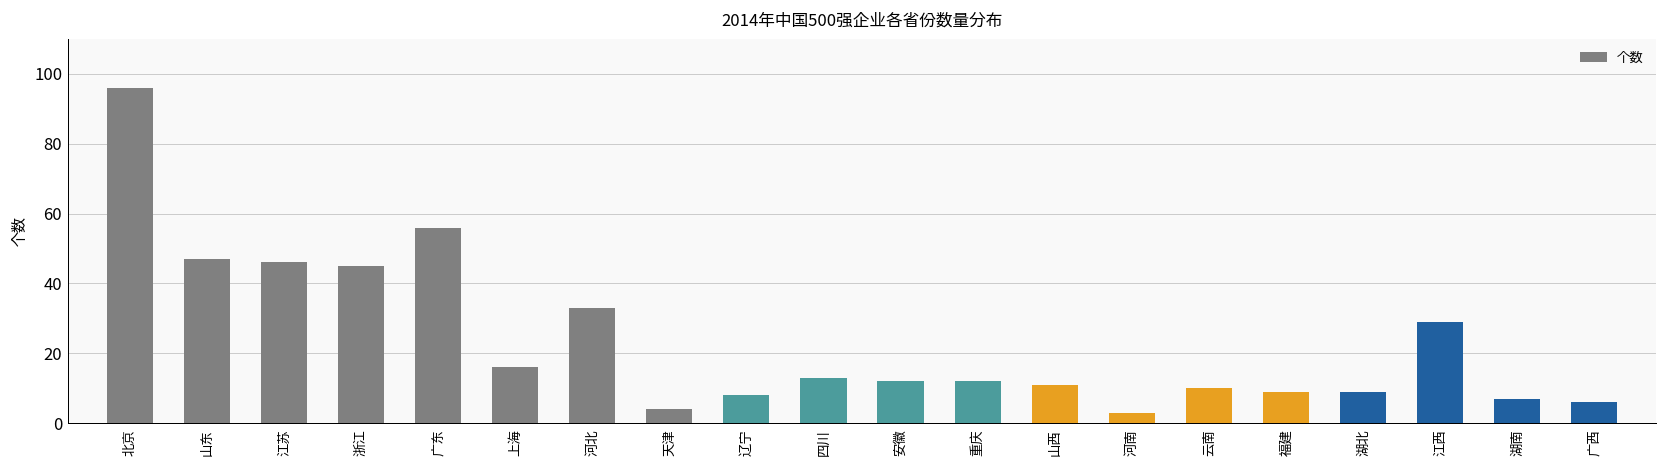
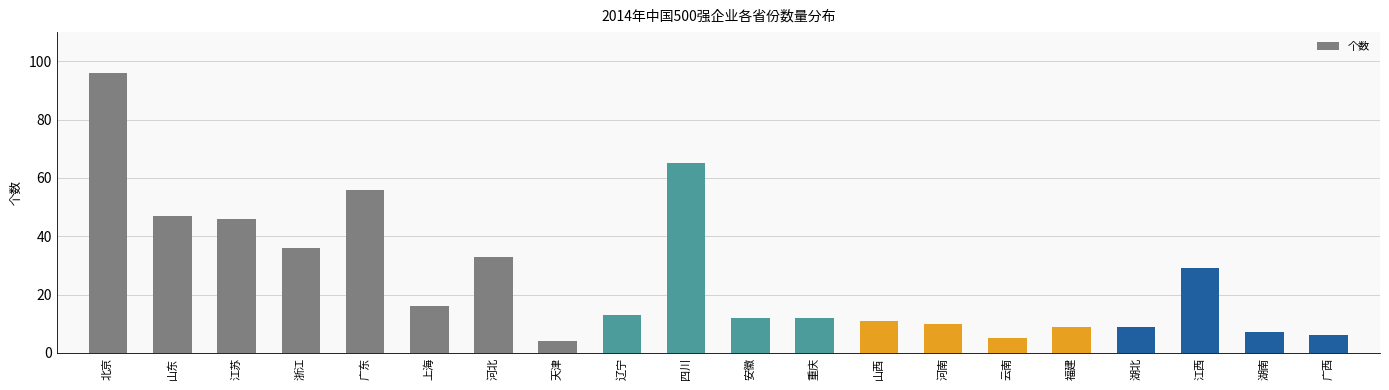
  {
    "北京": 96,
    "山东": 47,
    "江苏": 46,
-   "浙江": 45,
+   "浙江": 36,
    "广东": 56,
    "上海": 16,
    "河北": 33,
    "天津": 4,
-   "辽宁": 8,
-   "四川": 13,
+   "辽宁": 13,
+   "四川": 65,
    "安徽": 12,
    "重庆": 12,
    "山西": 11,
-   "河南": 3,
-   "云南": 10,
+   "河南": 10,
+   "云南": 5,
    "福建": 9,
    "湖北": 9,
    "江西": 29,
    "湖南": 7,
    "广西": 6
  }
